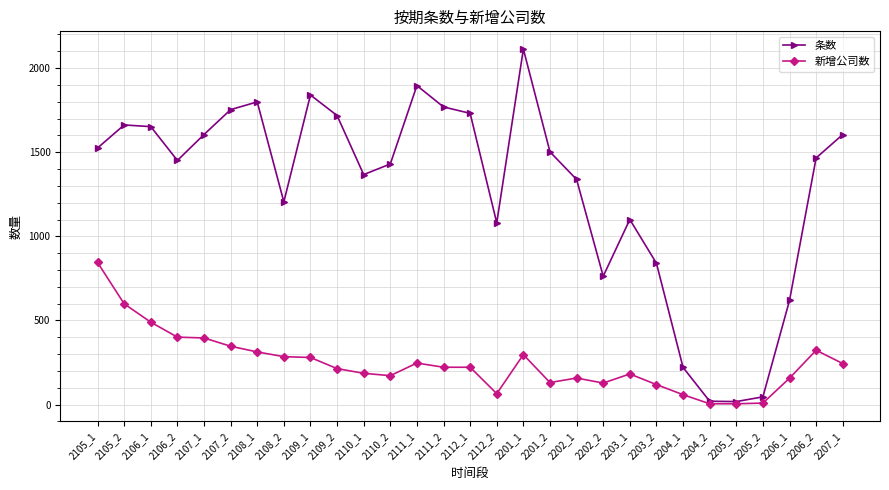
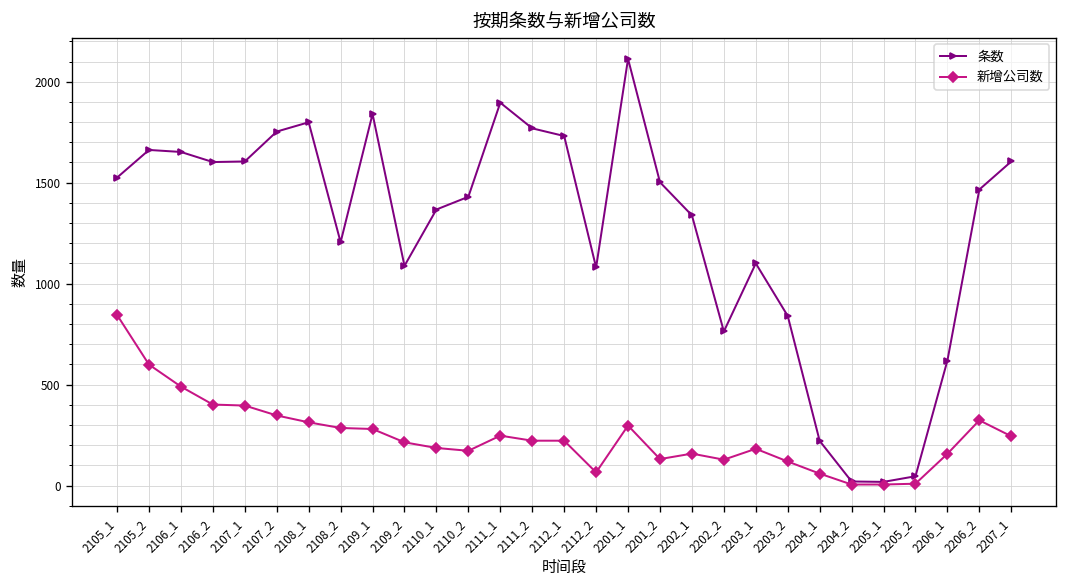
  {
    "条数": {
      "2105_1": 1530,
      "2105_2": 1660,
      "2106_1": 1650,
-     "2106_2": 1450,
+     "2106_2": 1600,
      "2107_1": 1610,
      "2107_2": 1750,
      "2108_1": 1800,
      "2108_2": 1210,
      "2109_1": 1840,
-     "2109_2": 1720,
+     "2109_2": 1090,
      "2110_1": 1370,
      "2110_2": 1430,
      "2111_1": 1900,
      "2111_2": 1770,
      "2112_1": 1730,
      "2112_2": 1080,
      "2201_1": 2110,
      "2201_2": 1500,
      "2202_1": 1340,
      "2202_2": 760,
      "2203_1": 1100,
      "2203_2": 840,
      "2204_1": 220,
      "2204_2": 20,
      "2205_2": 50,
      "2206_1": 620,
      "2206_2": 1470,
      "2207_1": 1610
    },
    "新增公司数": {
      "2105_1": 850,
      "2105_2": 600,
      "2106_1": 490,
      "2106_2": 400,
      "2107_1": 400,
      "2107_2": 350,
      "2108_1": 310,
      "2108_2": 290,
      "2109_1": 280,
      "2109_2": 210,
      "2110_1": 190,
      "2110_2": 170,
      "2111_1": 250,
      "2111_2": 220,
      "2112_1": 220,
      "2112_2": 70,
      "2201_1": 300,
      "2201_2": 130,
      "2202_1": 160,
      "2202_2": 130,
      "2203_1": 180,
      "2203_2": 120,
      "2204_1": 60,
      "2204_2": 10,
      "2205_2": 10,
      "2206_1": 160,
      "2206_2": 320,
      "2207_1": 240
    }
  }
